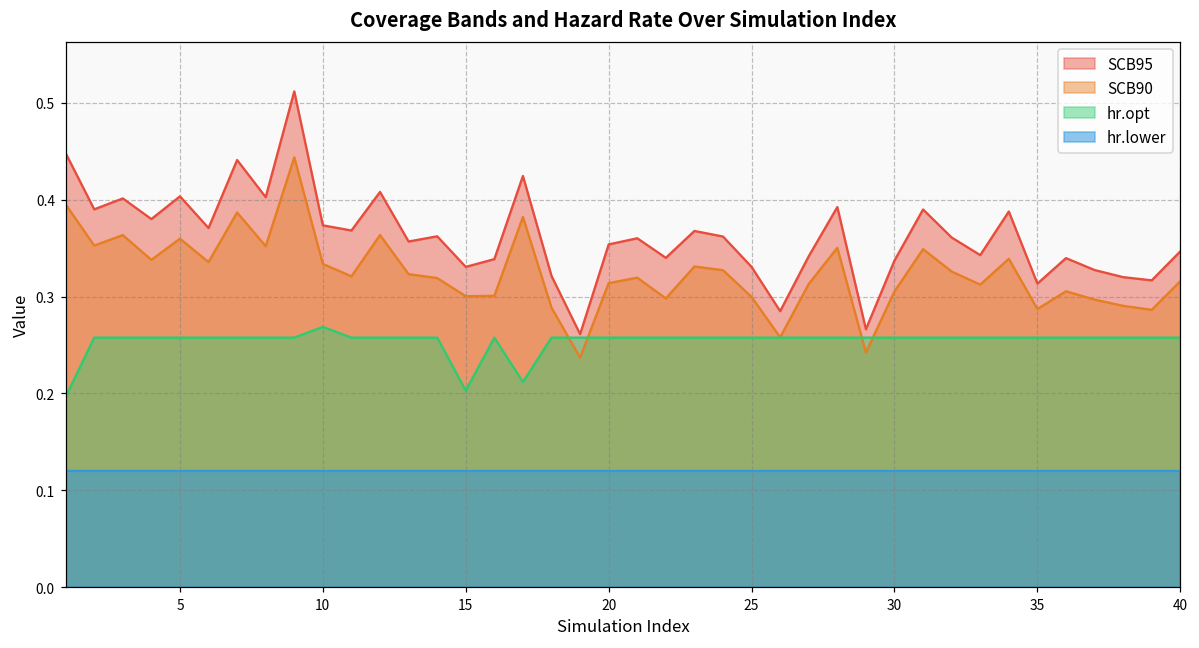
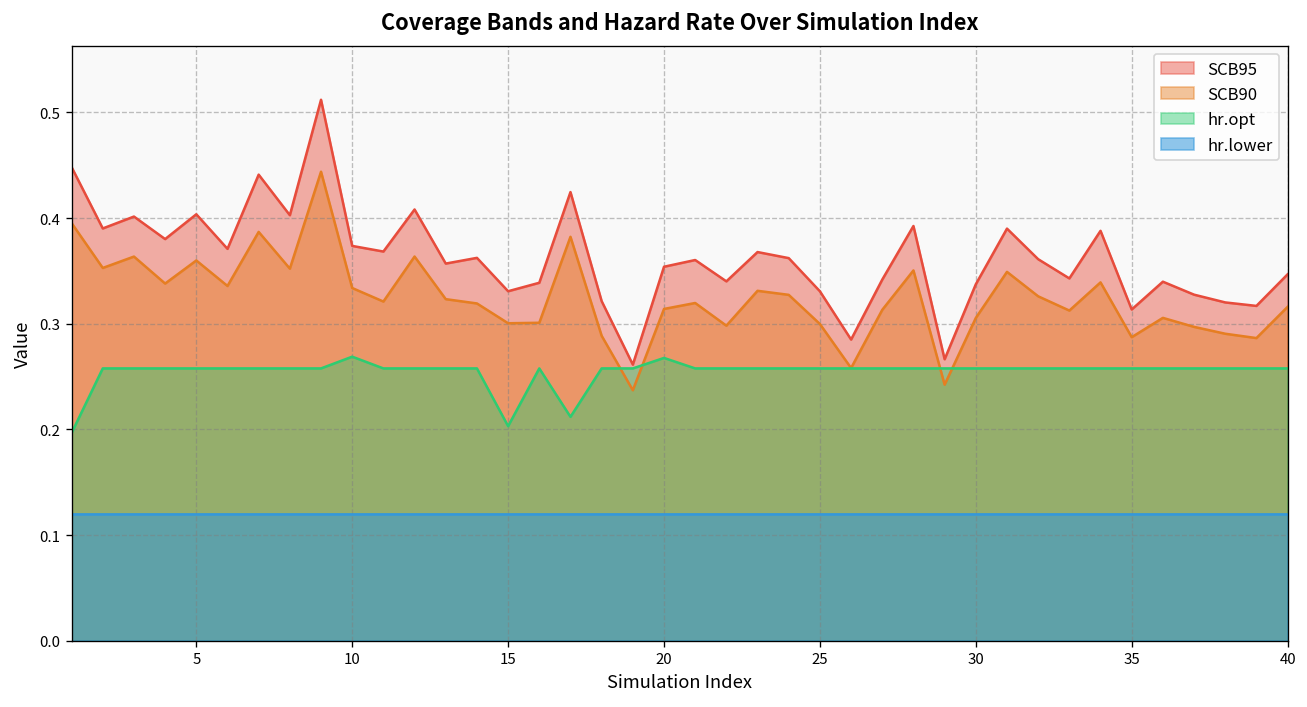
  {
    "hr.opt": {
      "5": 0.26,
      "10": 0.27,
      "15": 0.20,
-     "20": 0.26,
+     "20": 0.27,
      "25": 0.26,
      "30": 0.26,
      "35": 0.26,
      "40": 0.26
    },
    "hr.lower": {
      "5": 0.12,
      "10": 0.12,
      "15": 0.12,
      "20": 0.12,
      "25": 0.12,
      "30": 0.12,
      "35": 0.12,
      "40": 0.12
    }
  }
